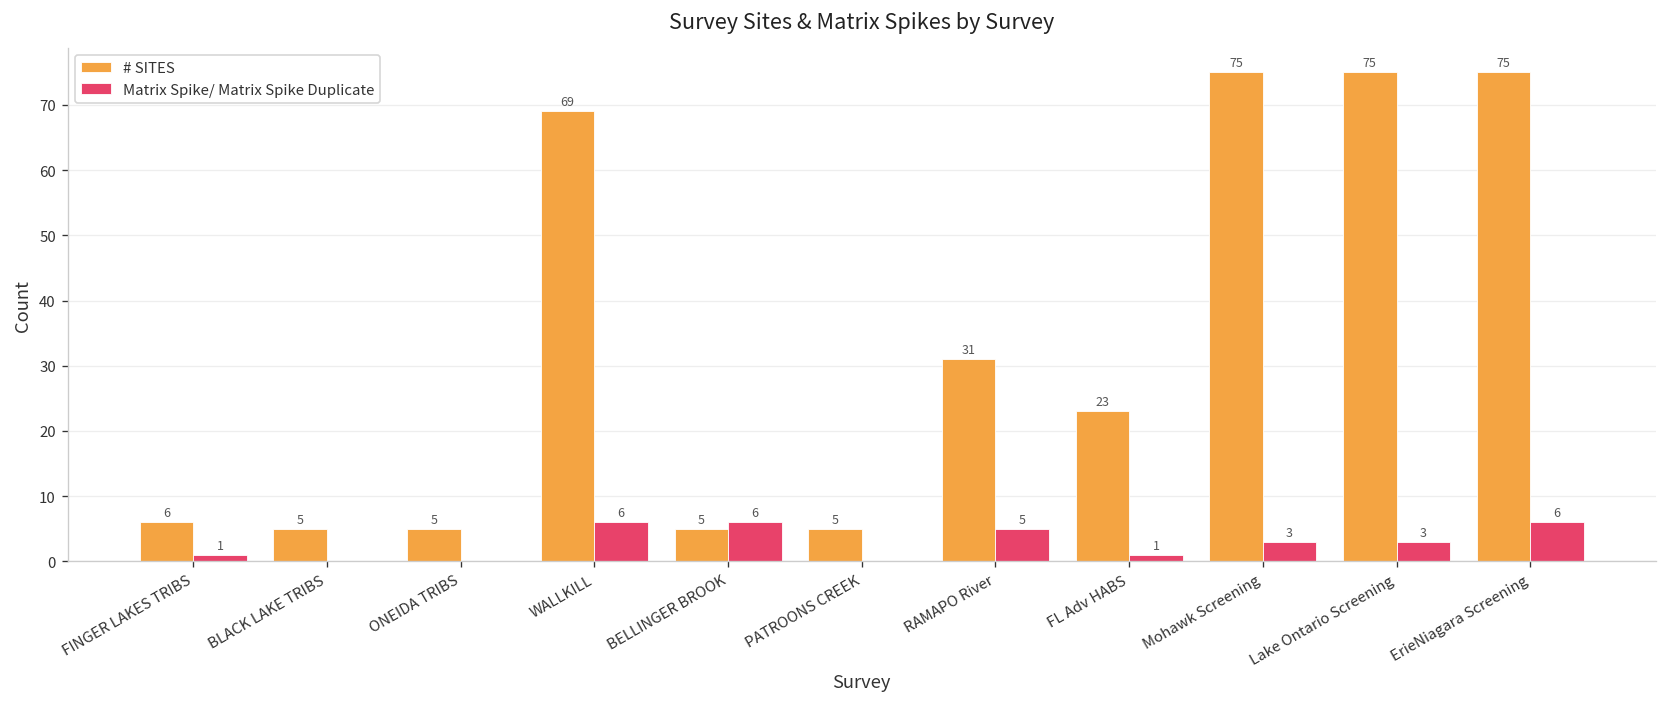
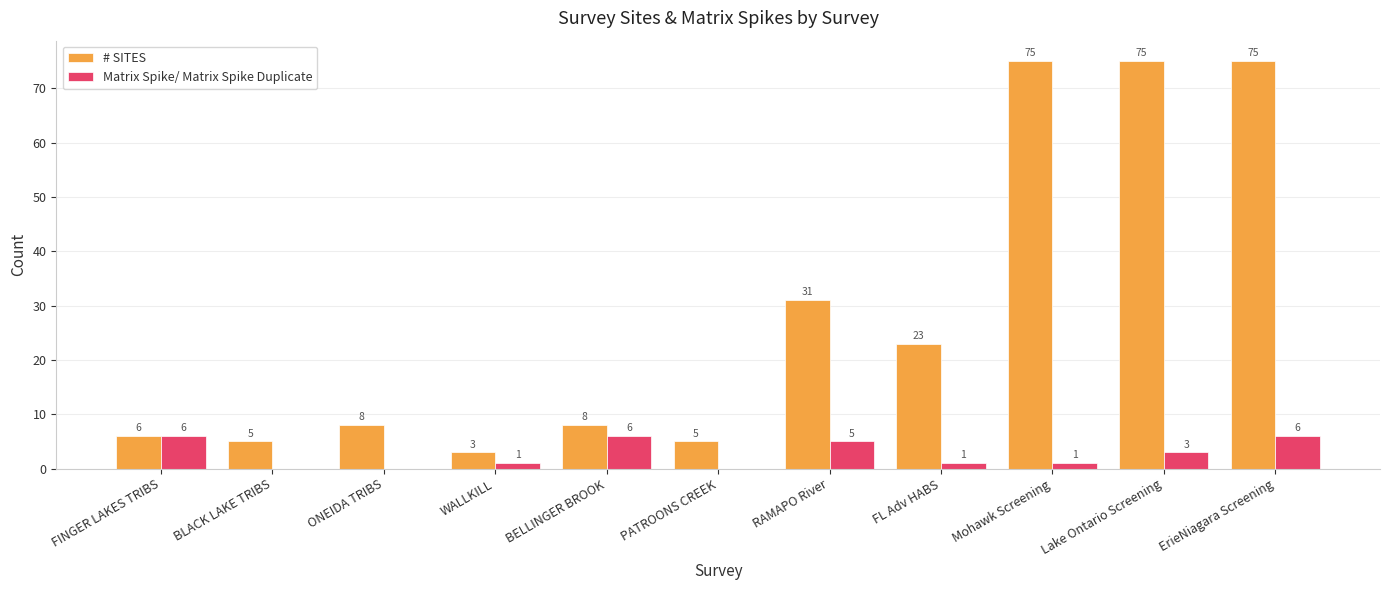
  {
    "# SITES": {
      "FINGER LAKES TRIBS": 6,
      "BLACK LAKE TRIBS": 5,
-     "ONEIDA TRIBS": 5,
-     "WALLKILL": 69,
-     "BELLINGER BROOK": 5,
+     "ONEIDA TRIBS": 8,
+     "WALLKILL": 3,
+     "BELLINGER BROOK": 8,
      "PATROONS CREEK": 5,
      "RAMAPO River": 31,
      "FL Adv HABS": 23,
      "Mohawk Screening": 75,
      "Lake Ontario Screening": 75,
      "ErieNiagara Screening": 75
    },
    "Matrix Spike/ Matrix Spike Duplicate": {
-     "FINGER LAKES TRIBS": 1,
-     "WALLKILL": 6,
+     "FINGER LAKES TRIBS": 6,
+     "WALLKILL": 1,
      "BELLINGER BROOK": 6,
      "RAMAPO River": 5,
      "FL Adv HABS": 1,
-     "Mohawk Screening": 3,
+     "Mohawk Screening": 1,
      "Lake Ontario Screening": 3,
      "ErieNiagara Screening": 6
    }
  }
